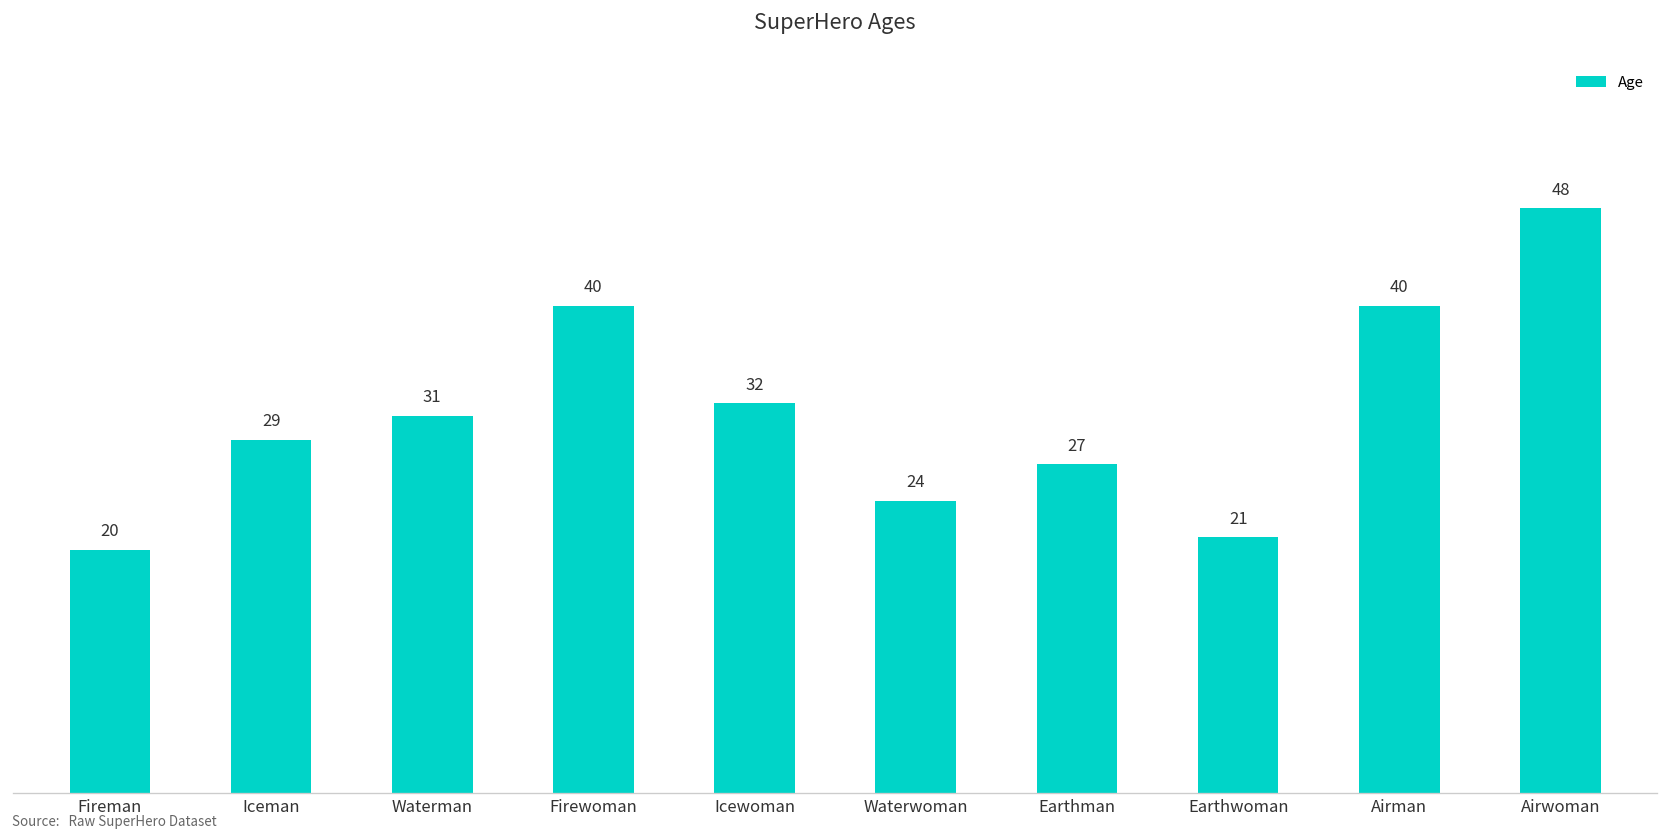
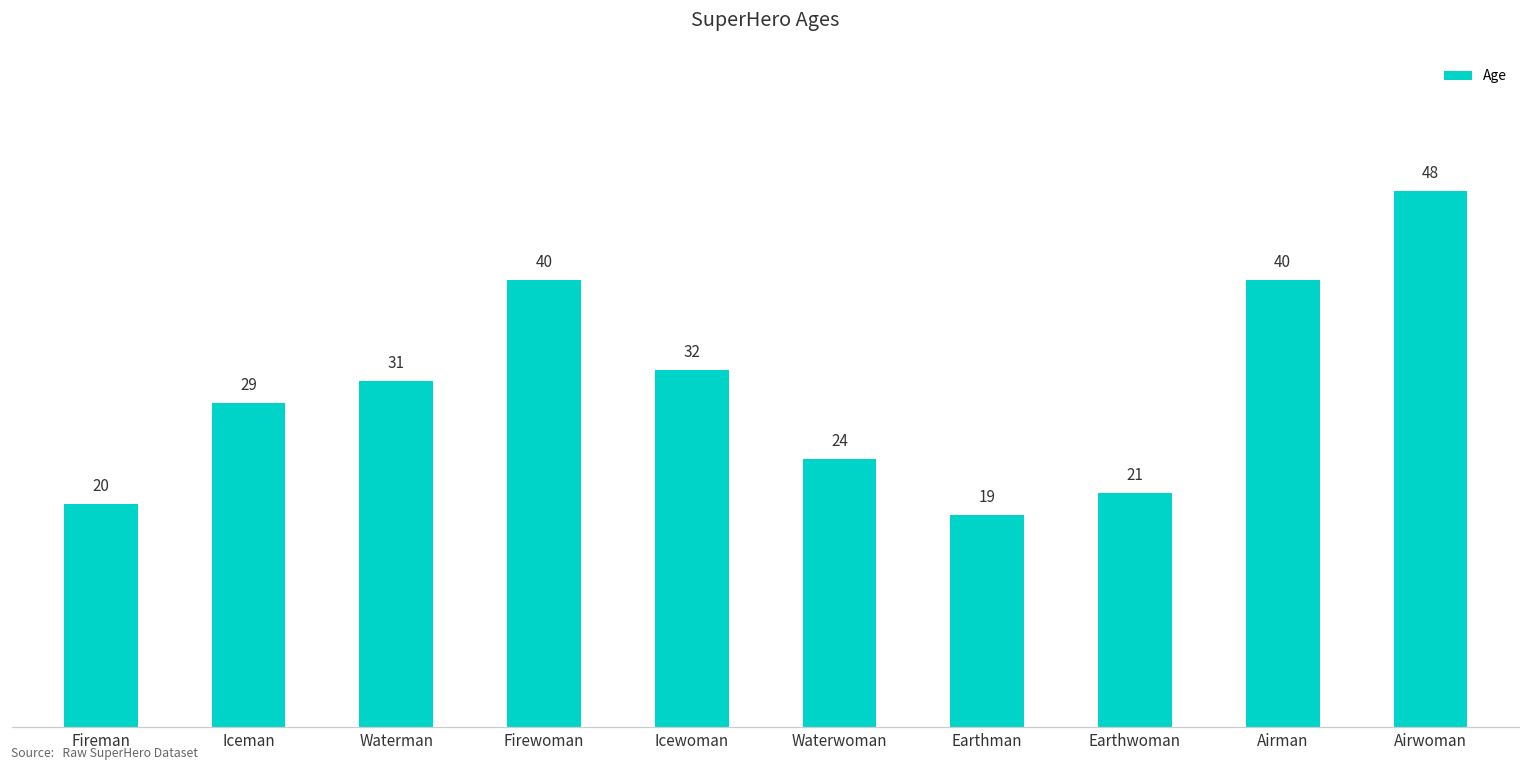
  {
    "Fireman": 20,
    "Iceman": 29,
    "Waterman": 31,
    "Firewoman": 40,
    "Icewoman": 32,
    "Waterwoman": 24,
-   "Earthman": 27,
+   "Earthman": 19,
    "Earthwoman": 21,
    "Airman": 40,
    "Airwoman": 48
  }
